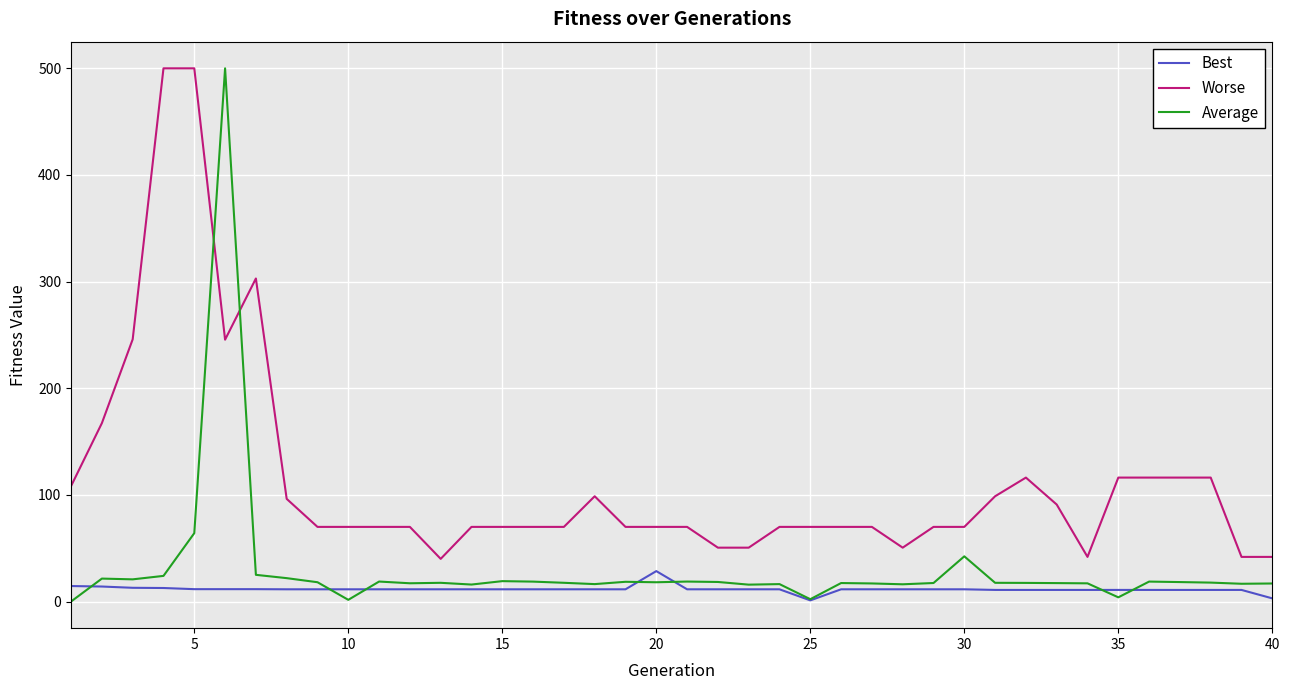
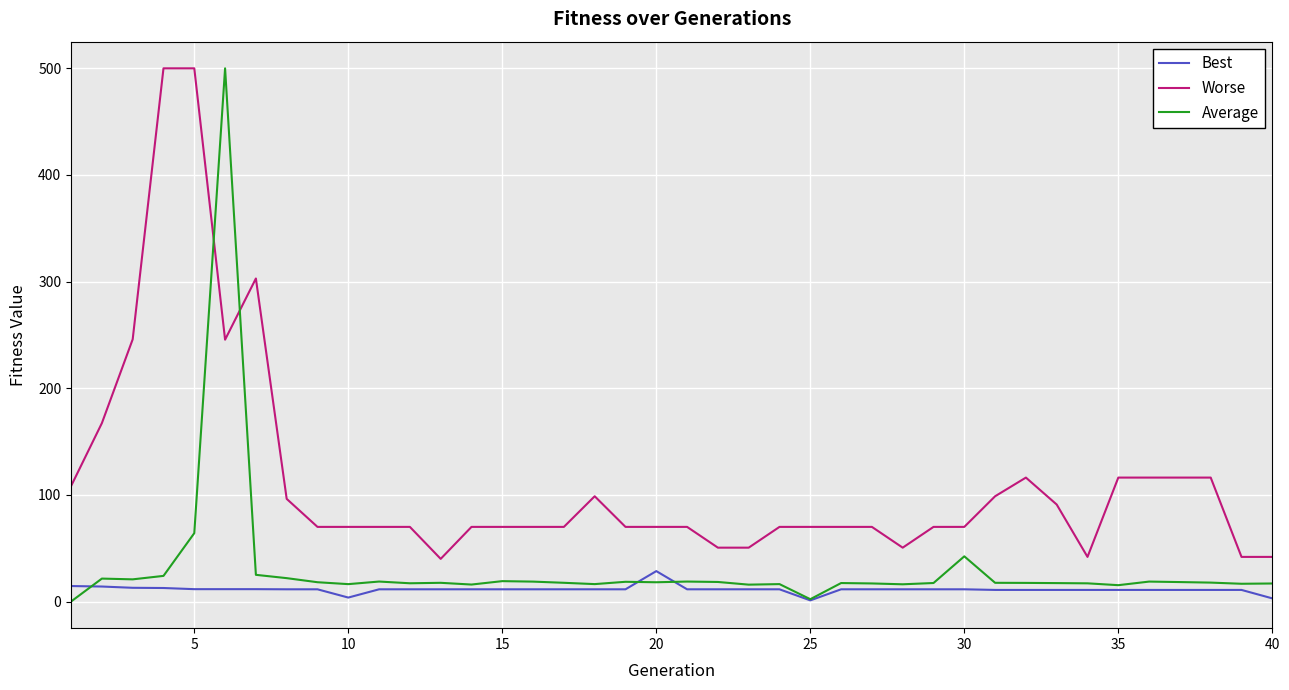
  {
    "Best": {
      "5": 12,
-     "10": 11,
+     "10": 4,
      "15": 11,
      "20": 29,
      "30": 11,
      "35": 11,
      "40": 3
    },
    "Worse": {
      "5": 500,
      "10": 70,
      "15": 70,
      "20": 70,
      "25": 70,
      "30": 70,
      "35": 116,
      "40": 42
    },
    "Average": {
      "5": 64,
-     "10": 2,
+     "10": 16,
      "15": 19,
      "20": 18,
      "30": 42,
-     "35": 4,
+     "35": 15,
      "40": 17
    }
  }
